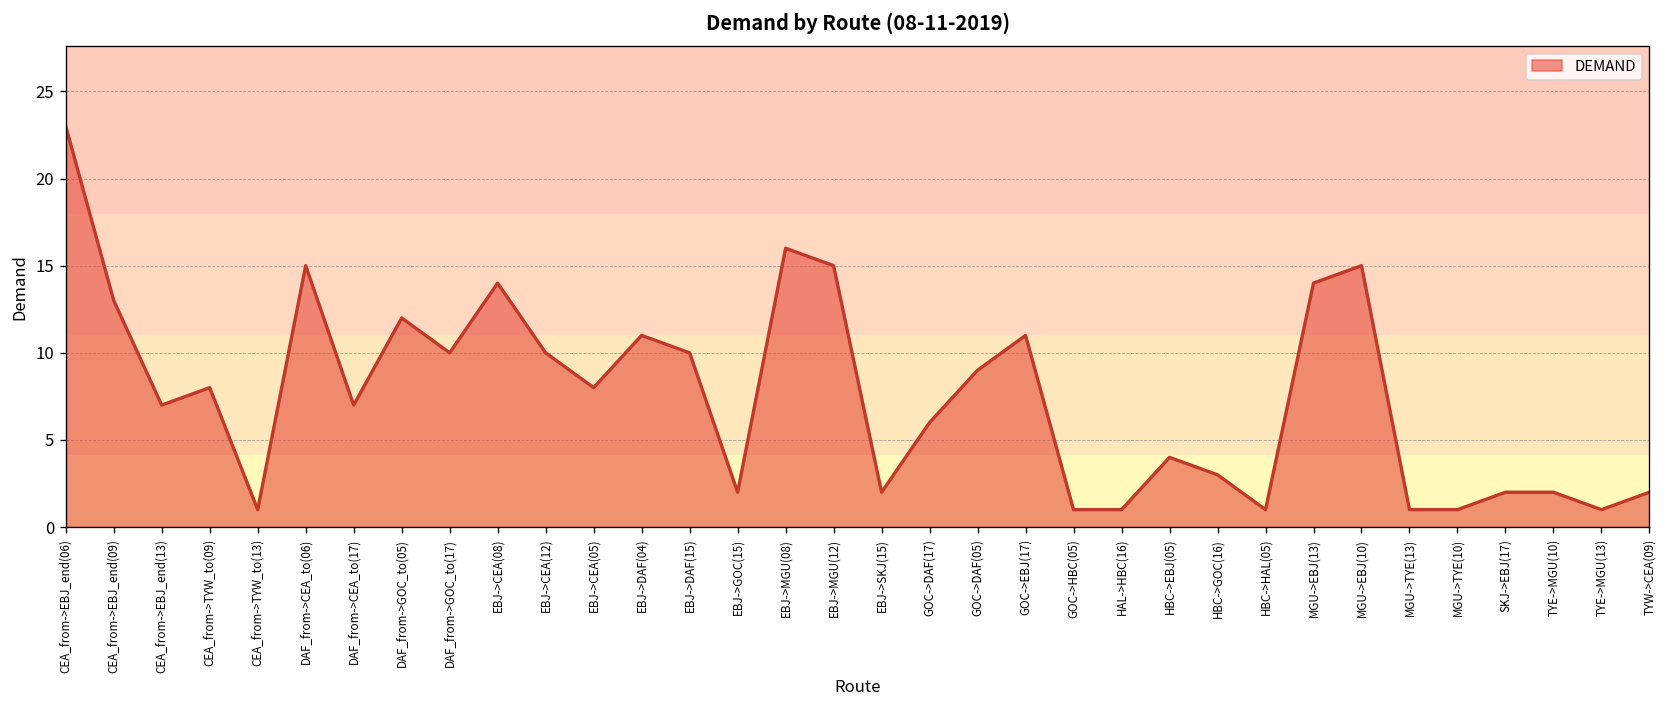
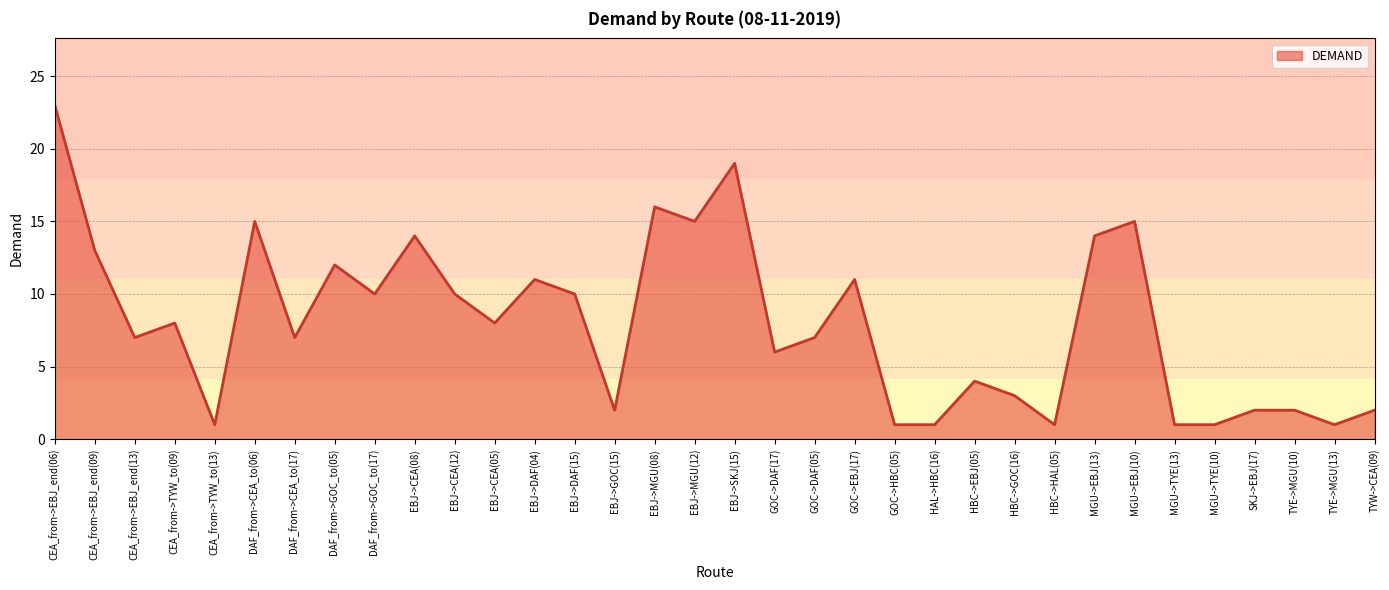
  {
    "CEA_from->EBJ_end(06)": 23,
    "CEA_from->EBJ_end(09)": 13,
    "CEA_from->EBJ_end(13)": 7,
    "CEA_from->TYW_to(09)": 8,
    "CEA_from->TYW_to(13)": 1,
    "DAF_from->CEA_to(06)": 15,
    "DAF_from->CEA_to(17)": 7,
    "DAF_from->GOC_to(05)": 12,
    "DAF_from->GOC_to(17)": 10,
    "EBJ->CEA(08)": 14,
    "EBJ->CEA(12)": 10,
    "EBJ->CEA(05)": 8,
    "EBJ->DAF(04)": 11,
    "EBJ->DAF(15)": 10,
    "EBJ->GOC(15)": 2,
    "EBJ->MGU(08)": 16,
    "EBJ->MGU(12)": 15,
-   "EBJ->SKJ(15)": 2,
+   "EBJ->SKJ(15)": 19,
    "GOC->DAF(17)": 6,
-   "GOC->DAF(05)": 9,
+   "GOC->DAF(05)": 7,
    "GOC->EBJ(17)": 11,
    "GOC->HBC(05)": 1,
    "HAL->HBC(16)": 1,
    "HBC->EBJ(05)": 4,
    "HBC->GOC(16)": 3,
    "HBC->HAL(05)": 1,
    "MGU->EBJ(13)": 14,
    "MGU->EBJ(10)": 15,
    "MGU->TYE(13)": 1,
    "MGU->TYE(10)": 1,
    "SKJ->EBJ(17)": 2,
    "TYE->MGU(10)": 2,
    "TYE->MGU(13)": 1,
    "TYW->CEA(09)": 2
  }
